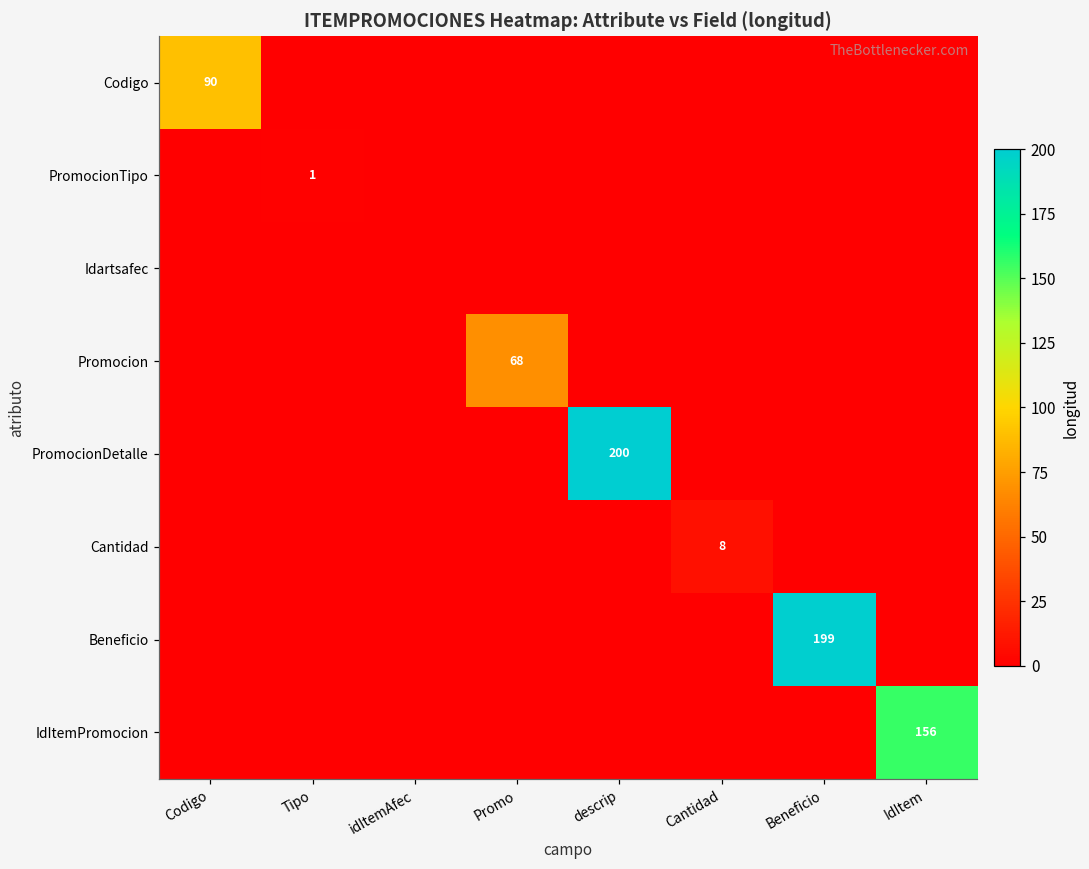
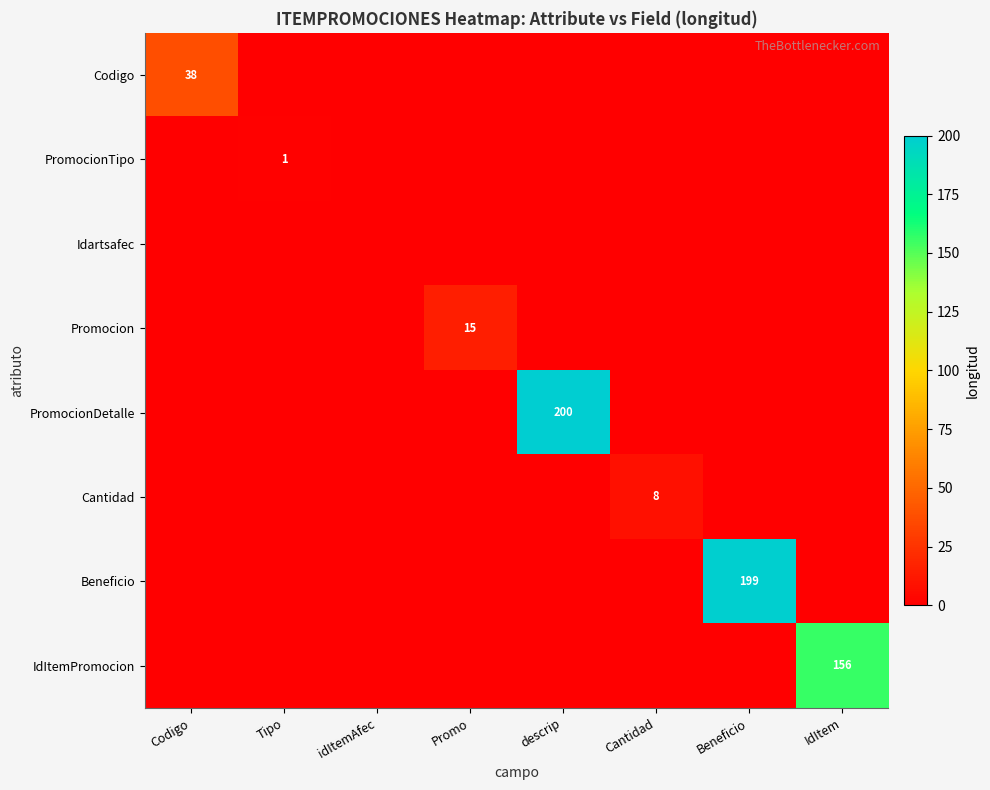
  {
    "Codigo": {
-     "Codigo": 90
+     "Codigo": 38
    },
    "PromocionTipo": {
      "Tipo": 1
    },
    "Promocion": {
-     "Promo": 68
+     "Promo": 15
    },
    "PromocionDetalle": {
      "descrip": 200
    },
    "Cantidad": {
      "Cantidad": 8
    },
    "Beneficio": {
      "Beneficio": 199
    },
    "IdItemPromocion": {
      "IdItem": 156
    }
  }
